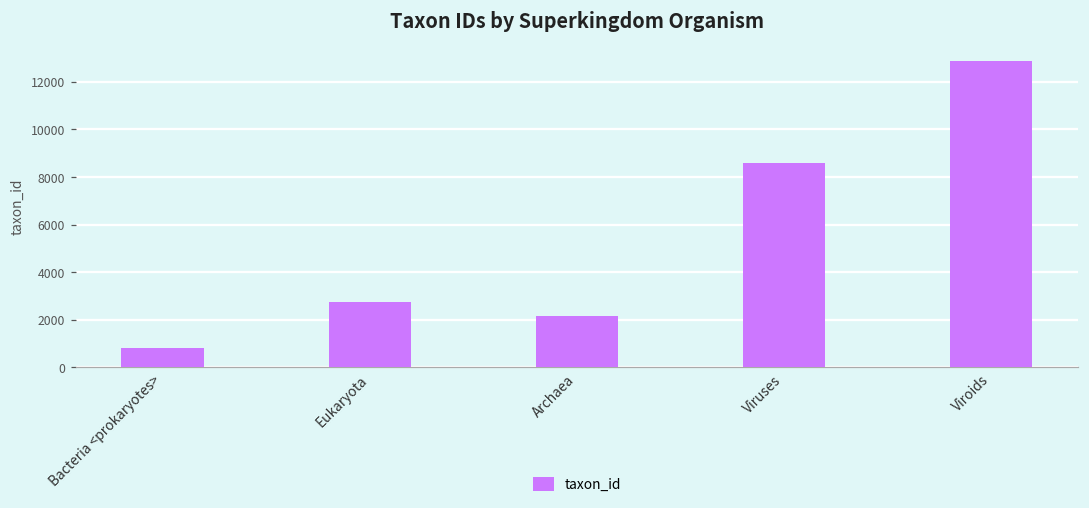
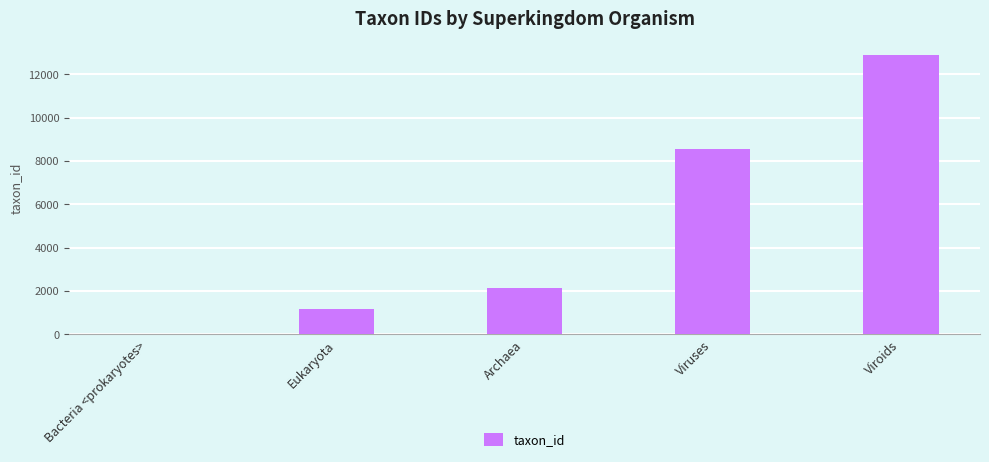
  {
-   "Bacteria <prokaryotes>": 800,
-   "Eukaryota": 2800,
+   "Bacteria <prokaryotes>": 0,
+   "Eukaryota": 1100,
    "Archaea": 2200,
    "Viruses": 8600,
    "Viroids": 12900
  }
